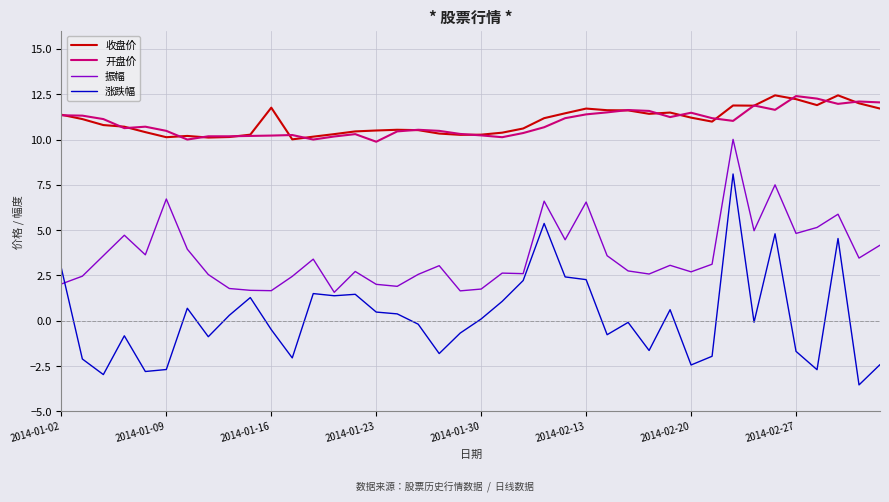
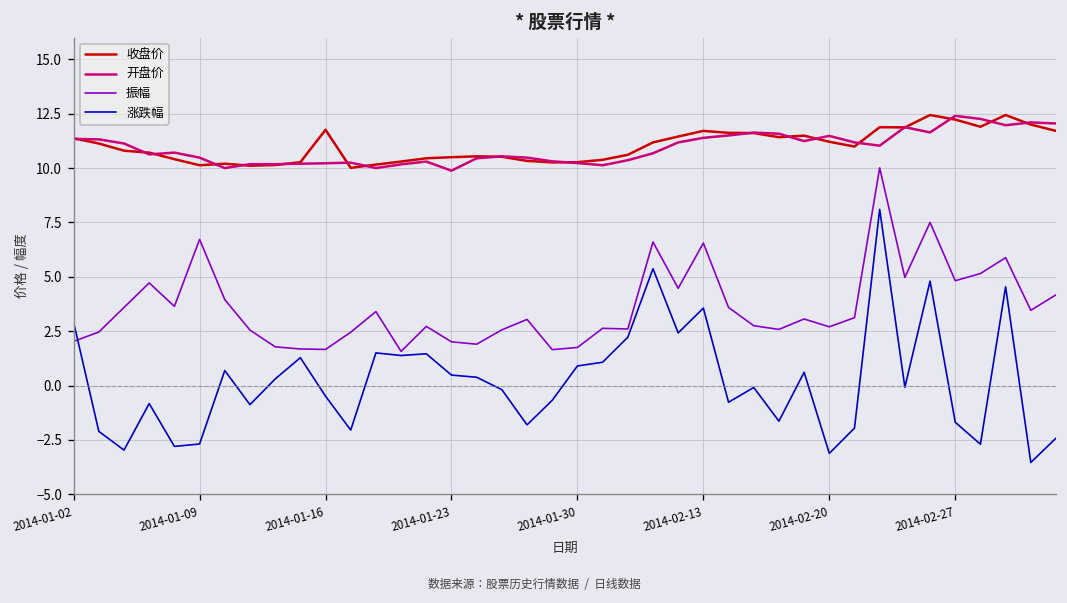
  {
    "收盘价": {
      "2014-01-09": 10.1,
      "2014-01-16": 11.8,
      "2014-01-23": 10.5,
      "2014-02-13": 11.7,
      "2014-02-20": 11.2,
      "2014-02-27": 12.2
    },
    "开盘价": {
      "2014-01-09": 10.5,
      "2014-01-16": 10.2,
      "2014-01-23": 9.9,
      "2014-02-13": 11.4,
      "2014-02-20": 11.5,
      "2014-02-27": 12.4
    },
    "振幅": {
      "2014-01-02": 2.0,
      "2014-01-09": 6.7,
      "2014-01-16": 1.7,
      "2014-01-23": 2.0,
      "2014-01-30": 1.8,
      "2014-02-13": 6.6,
      "2014-02-20": 2.7,
      "2014-02-27": 4.8
    },
    "涨跌幅": {
      "2014-01-02": 2.9,
      "2014-01-09": -2.7,
      "2014-01-16": -0.5,
      "2014-01-23": 0.5,
-     "2014-01-30": 0.1,
-     "2014-02-13": 2.3,
-     "2014-02-20": -2.4,
+     "2014-01-30": 0.9,
+     "2014-02-13": 3.6,
+     "2014-02-20": -3.1,
      "2014-02-27": -1.7
    }
  }
